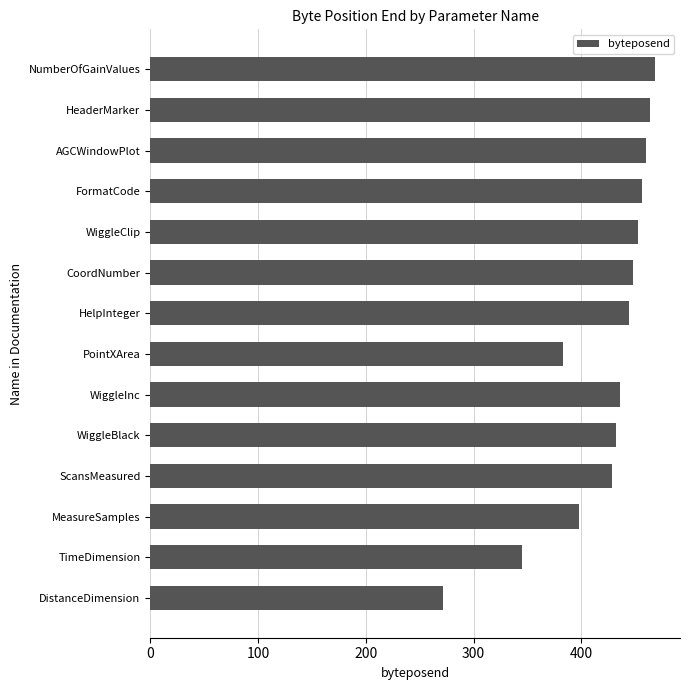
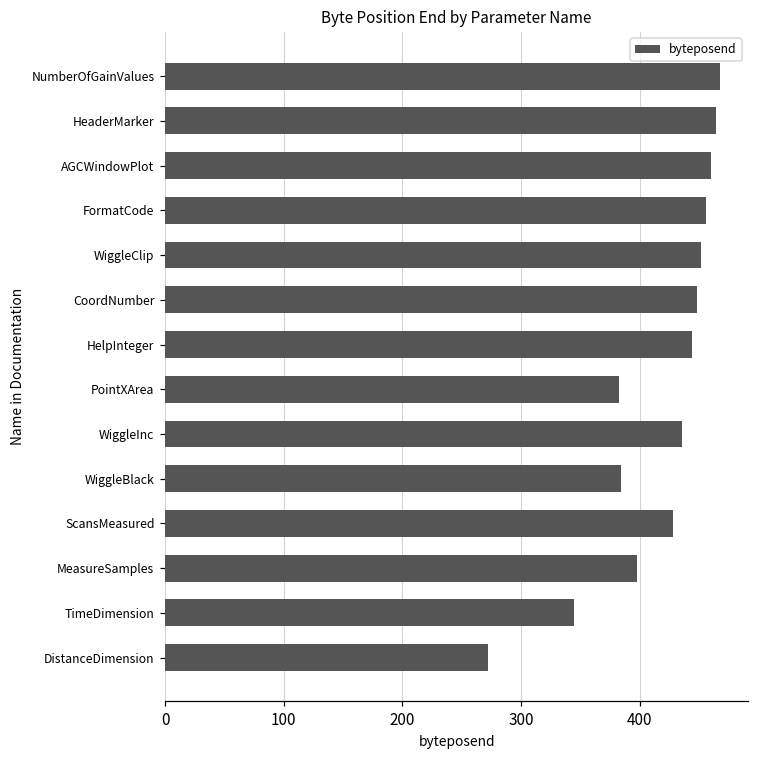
  {
    "NumberOfGainValues": 468,
    "HeaderMarker": 464,
    "AGCWindowPlot": 460,
    "FormatCode": 456,
    "WiggleClip": 452,
    "CoordNumber": 448,
    "HelpInteger": 444,
    "PointXArea": 383,
    "WiggleInc": 436,
-   "WiggleBlack": 432,
+   "WiggleBlack": 384,
    "ScansMeasured": 428,
    "MeasureSamples": 398,
    "TimeDimension": 345,
    "DistanceDimension": 272
  }
